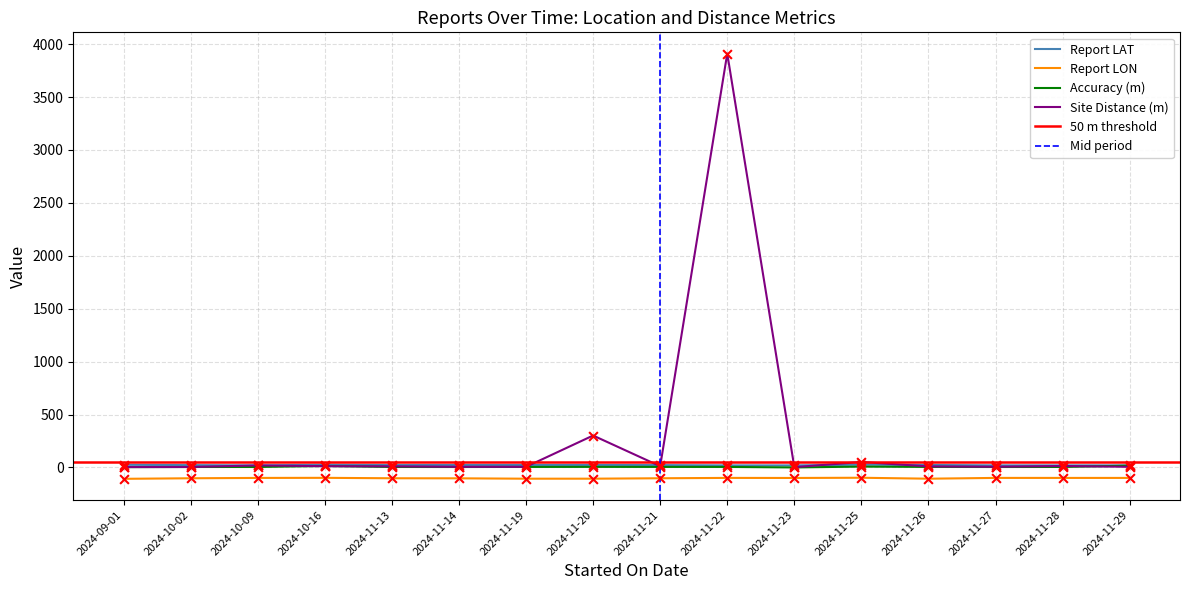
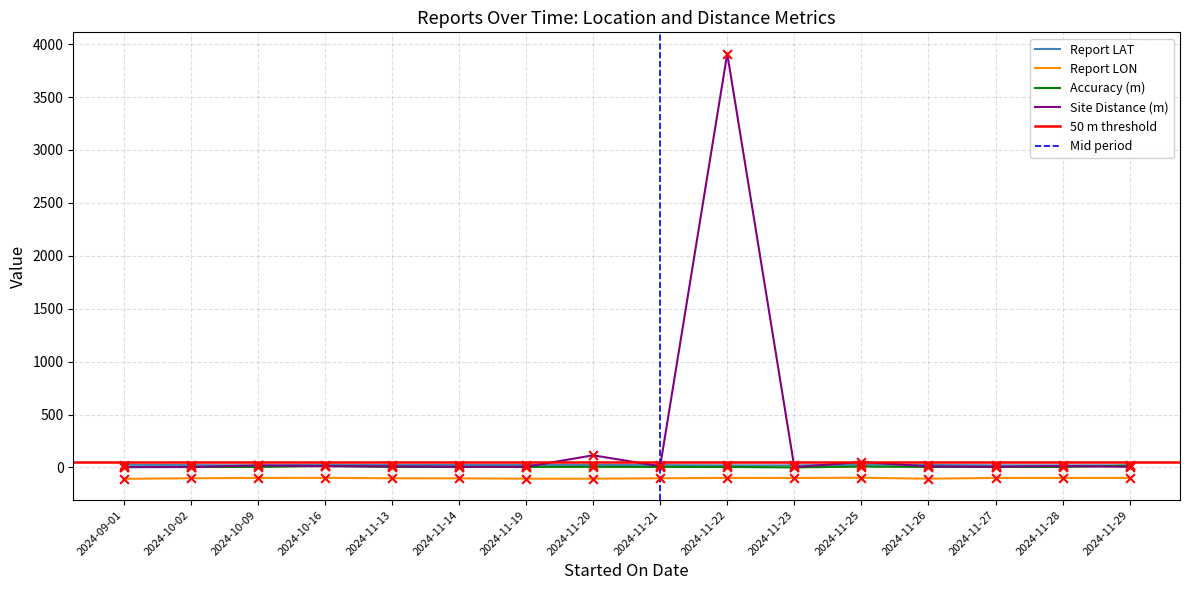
  {
    "Report LON": {
      "2024-09-01": -110,
      "2024-10-02": -100,
      "2024-10-09": -100,
      "2024-10-16": -100,
      "2024-11-13": -100,
      "2024-11-14": -100,
      "2024-11-19": -110,
      "2024-11-20": -110,
      "2024-11-21": -100,
      "2024-11-22": -100,
      "2024-11-23": -100,
      "2024-11-25": -100,
      "2024-11-26": -110,
      "2024-11-27": -100,
      "2024-11-28": -100,
      "2024-11-29": -100
    },
    "Site Distance (m)": {
-     "2024-11-20": 300,
+     "2024-11-20": 110,
      "2024-11-22": 3910,
      "2024-11-25": 50
    }
  }
